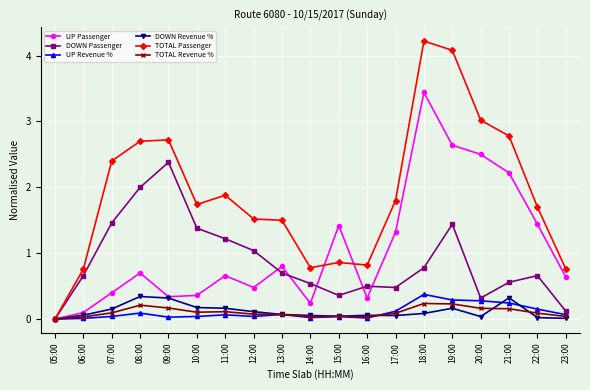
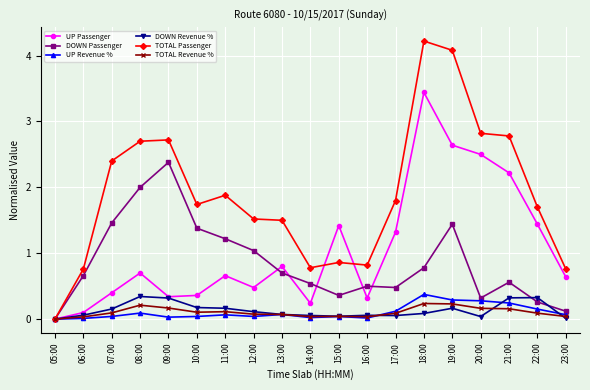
  {
    "UP Passenger": {
      "06:00": 0.1,
      "07:00": 0.4,
      "08:00": 0.7,
      "10:00": 0.4,
      "11:00": 0.7,
      "12:00": 0.5,
      "13:00": 0.8,
      "14:00": 0.2,
      "15:00": 1.4,
      "16:00": 0.3,
      "17:00": 1.3,
      "18:00": 3.4,
      "19:00": 2.6,
      "20:00": 2.5,
      "21:00": 2.2,
      "22:00": 1.4,
      "23:00": 0.6
    },
    "DOWN Passenger": {
      "06:00": 0.7,
      "07:00": 1.5,
      "08:00": 2.0,
      "09:00": 2.4,
      "10:00": 1.4,
      "11:00": 1.2,
      "12:00": 1.0,
      "13:00": 0.7,
      "14:00": 0.5,
      "15:00": 0.4,
      "16:00": 0.5,
      "17:00": 0.5,
      "18:00": 0.8,
      "19:00": 1.4,
      "20:00": 0.3,
      "21:00": 0.6,
-     "22:00": 0.7,
+     "22:00": 0.3,
      "23:00": 0.1
    },
    "UP Revenue %": {
      "07:00": 0.0,
      "08:00": 0.1,
      "09:00": 0.0,
      "10:00": 0.0,
      "11:00": 0.1,
      "18:00": 0.4,
      "19:00": 0.3,
      "20:00": 0.3,
      "21:00": 0.2,
      "22:00": 0.2
    },
    "DOWN Revenue %": {
      "07:00": 0.2,
      "08:00": 0.3,
      "10:00": 0.2,
      "11:00": 0.2,
      "18:00": 0.1,
      "19:00": 0.2,
      "20:00": 0.0,
      "21:00": 0.3,
-     "22:00": 0.0
+     "22:00": 0.3
    },
    "TOTAL Passenger": {
      "06:00": 0.8,
      "07:00": 2.4,
      "08:00": 2.7,
      "09:00": 2.7,
      "10:00": 1.7,
      "11:00": 1.9,
      "12:00": 1.5,
      "13:00": 1.5,
      "14:00": 0.8,
      "15:00": 0.9,
      "16:00": 0.8,
      "17:00": 1.8,
      "18:00": 4.2,
      "19:00": 4.1,
-     "20:00": 3.0,
+     "20:00": 2.8,
      "21:00": 2.8,
      "22:00": 1.7,
      "23:00": 0.8
    },
    "TOTAL Revenue %": {
      "07:00": 0.1,
      "08:00": 0.2,
      "09:00": 0.2,
      "10:00": 0.1,
      "11:00": 0.1,
      "18:00": 0.2,
      "19:00": 0.2,
      "20:00": 0.2,
      "21:00": 0.2,
      "22:00": 0.1
    }
  }
